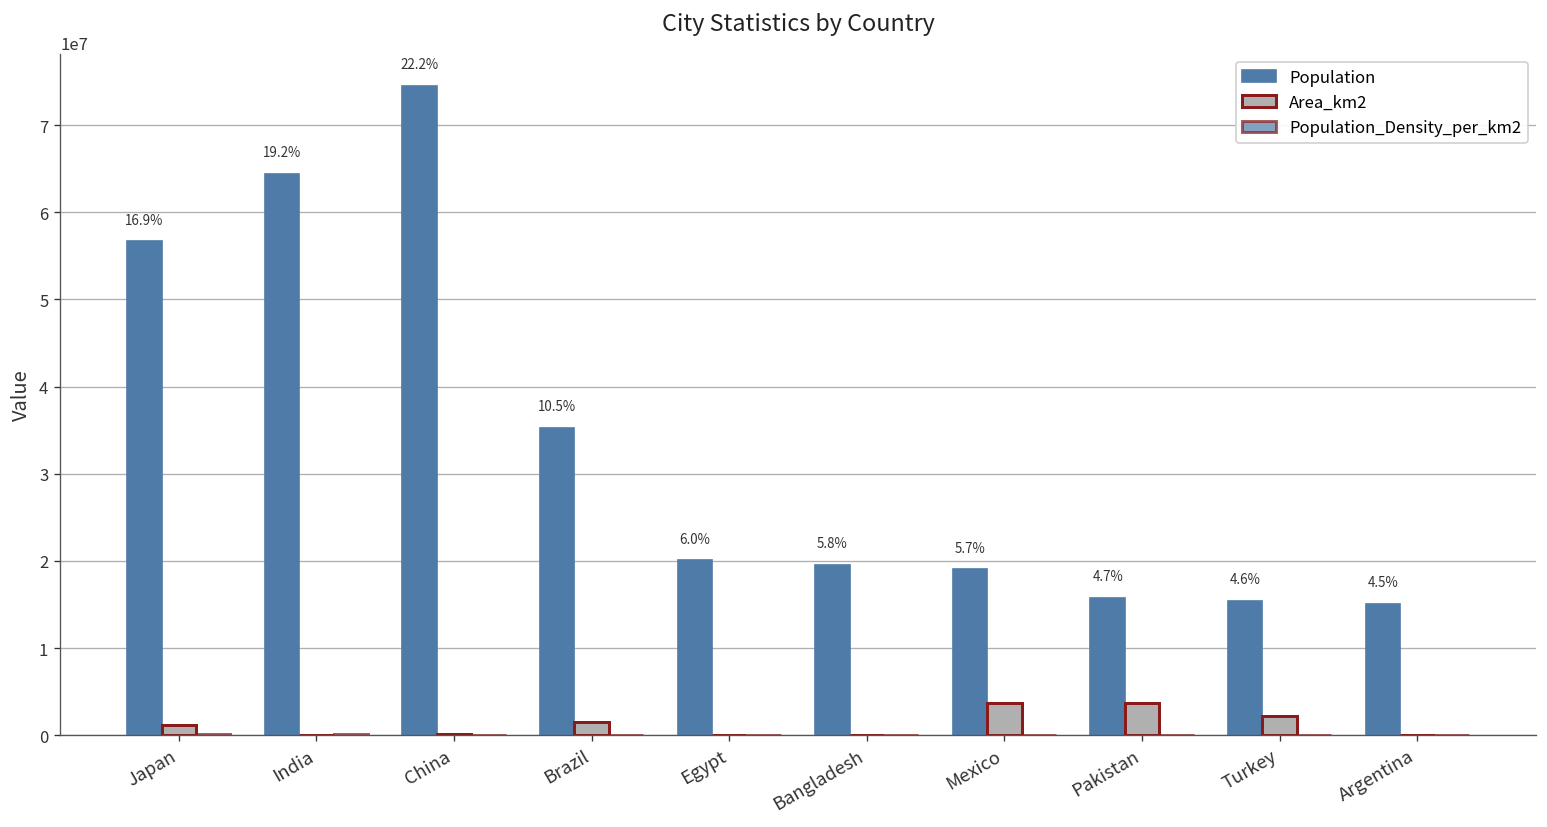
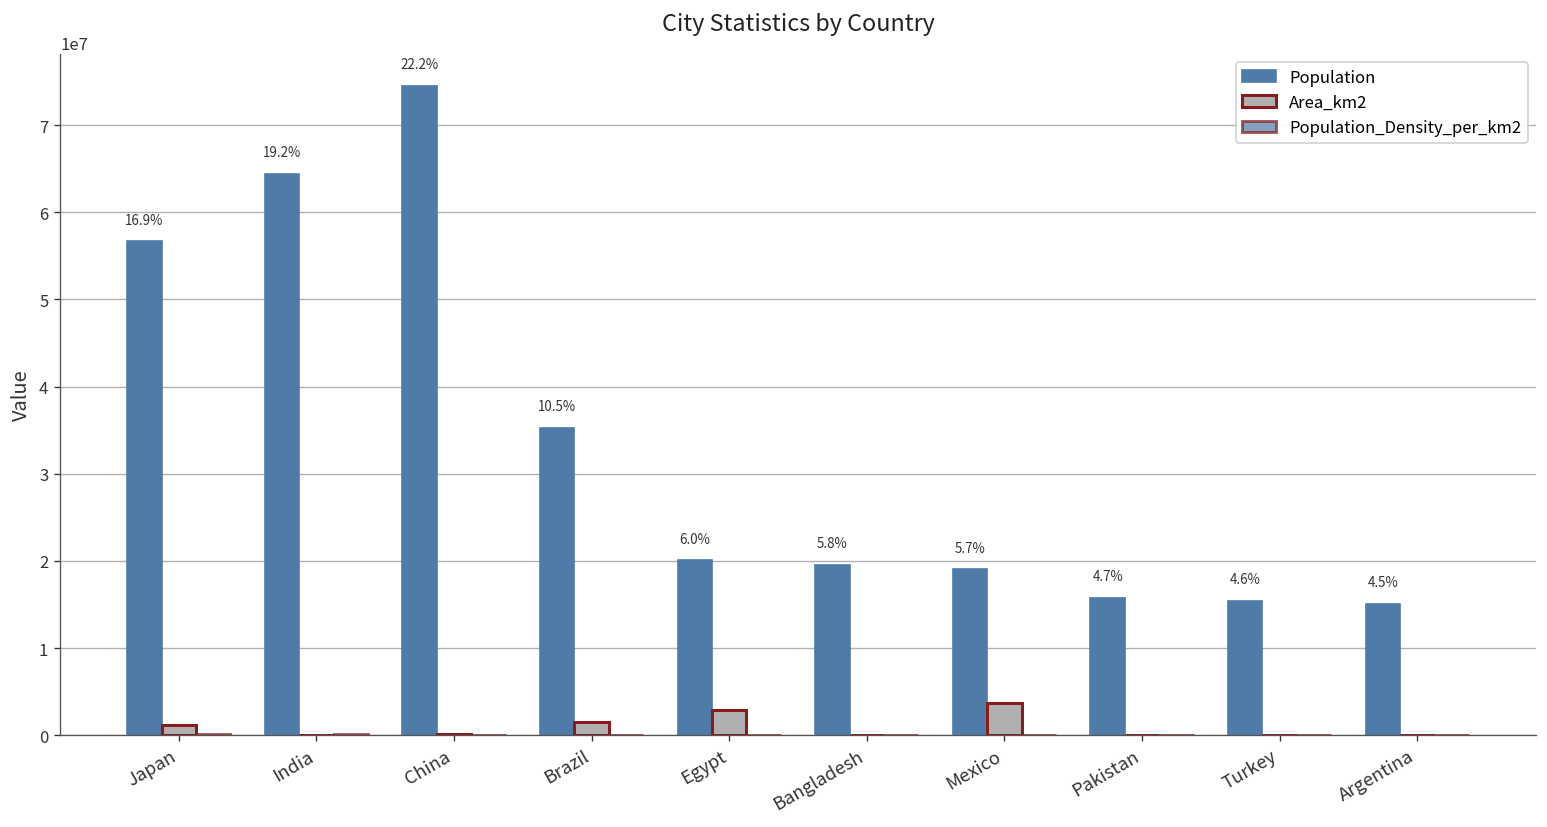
  {
    "Area_km2": {
      "Japan": 1000000,
      "Brazil": 1000000,
-     "Egypt": 0,
+     "Egypt": 3000000,
      "Mexico": 4000000,
-     "Pakistan": 4000000,
-     "Turkey": 2000000
+     "Pakistan": 0,
+     "Turkey": 0
    }
  }
